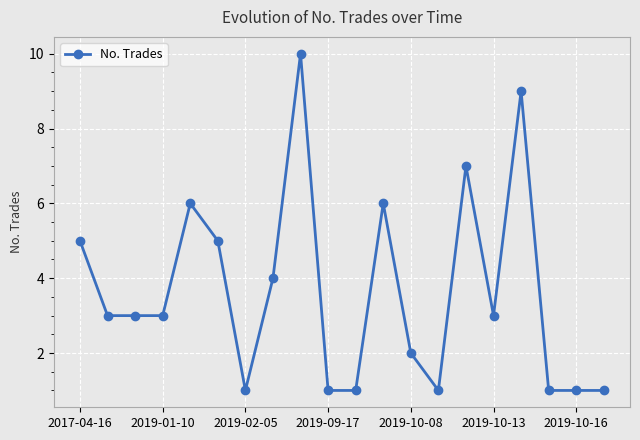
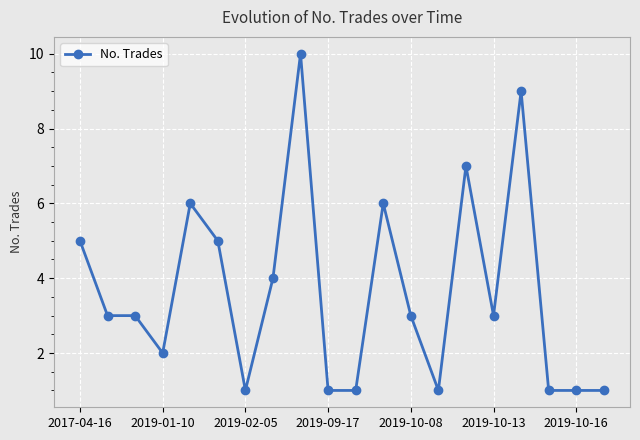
  {
    "2017-04-16": 5,
-   "2019-01-10": 3,
+   "2019-01-10": 2,
    "2019-02-05": 1,
    "2019-09-17": 1,
-   "2019-10-08": 2,
+   "2019-10-08": 3,
    "2019-10-13": 3,
    "2019-10-16": 1
  }
